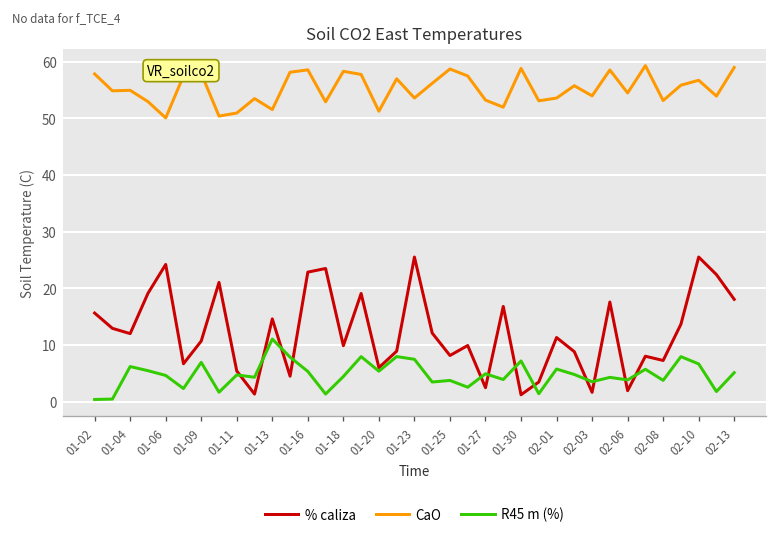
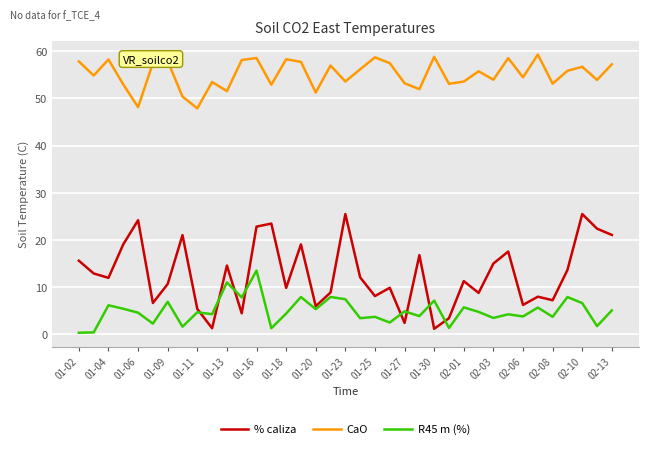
  {
    "% caliza": {
      "01-02": 16,
      "01-04": 12,
      "01-06": 24,
      "01-09": 11,
      "01-11": 5,
      "01-13": 15,
      "01-16": 23,
      "01-18": 10,
      "01-20": 6,
      "01-23": 26,
      "01-25": 8,
      "01-27": 2,
      "01-30": 1,
      "02-01": 11,
-     "02-03": 2,
-     "02-06": 2,
+     "02-03": 15,
+     "02-06": 6,
      "02-08": 7,
      "02-10": 26,
-     "02-13": 18
+     "02-13": 21
    },
    "CaO": {
      "01-02": 58,
-     "01-04": 55,
-     "01-06": 50,
-     "01-11": 51,
+     "01-04": 58,
+     "01-06": 48,
+     "01-11": 48,
      "01-13": 52,
      "01-16": 59,
      "01-18": 58,
      "01-20": 51,
      "01-23": 54,
      "01-25": 59,
      "01-27": 53,
      "01-30": 59,
      "02-01": 54,
      "02-03": 54,
      "02-06": 54,
      "02-08": 53,
      "02-10": 57,
-     "02-13": 59
+     "02-13": 57
    },
    "R45 m (%)": {
      "01-02": 0,
      "01-04": 6,
      "01-06": 5,
      "01-09": 7,
      "01-11": 5,
      "01-13": 11,
-     "01-16": 5,
+     "01-16": 14,
      "01-18": 4,
      "01-20": 5,
      "01-23": 7,
      "01-25": 4,
      "01-27": 5,
      "01-30": 7,
      "02-01": 6,
      "02-03": 4,
      "02-06": 4,
      "02-08": 4,
      "02-10": 7,
      "02-13": 5
    }
  }
